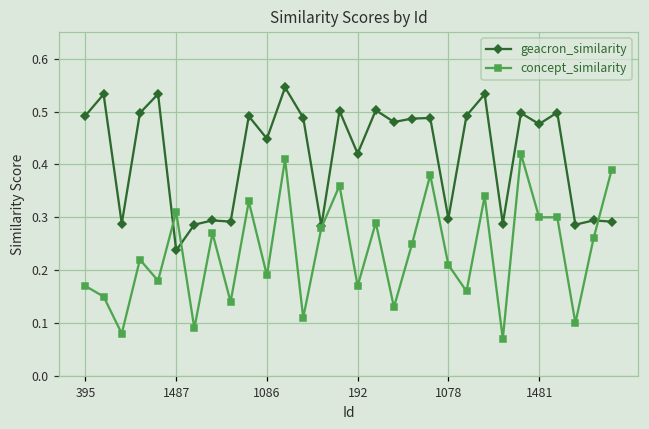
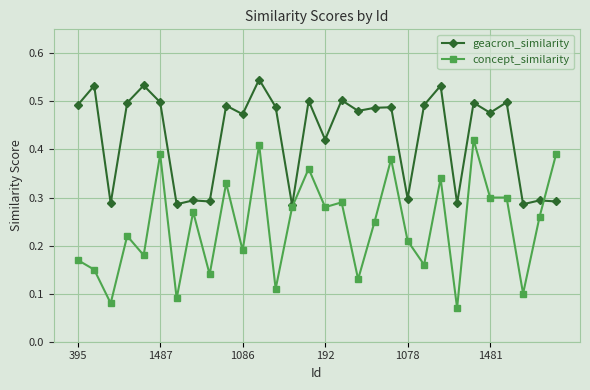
  {
    "geacron_similarity": {
      "395": 0.49,
-     "1487": 0.24,
-     "1086": 0.45,
+     "1487": 0.50,
+     "1086": 0.47,
      "192": 0.42,
      "1078": 0.30,
      "1481": 0.48
    },
    "concept_similarity": {
      "395": 0.17,
-     "1487": 0.31,
+     "1487": 0.39,
      "1086": 0.19,
-     "192": 0.17,
+     "192": 0.28,
      "1078": 0.21,
      "1481": 0.30
    }
  }
